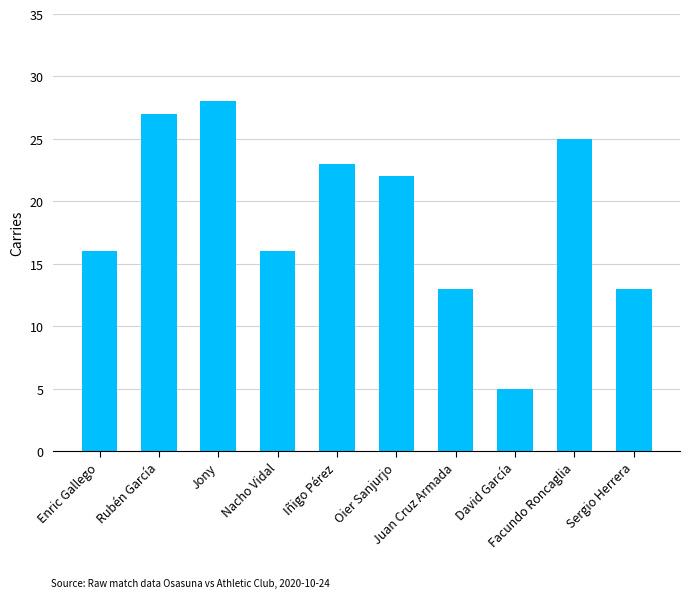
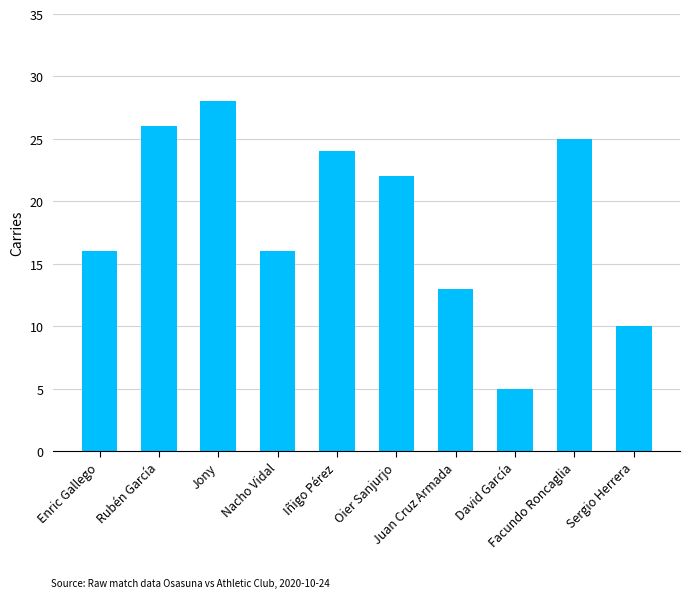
  {
    "Enric Gallego": 16,
-   "Rubén García": 27,
+   "Rubén García": 26,
    "Jony": 28,
    "Nacho Vidal": 16,
-   "Iñigo Pérez": 23,
+   "Iñigo Pérez": 24,
    "Oier Sanjurjo": 22,
    "Juan Cruz Armada": 13,
    "David García": 5,
    "Facundo Roncaglia": 25,
-   "Sergio Herrera": 13
+   "Sergio Herrera": 10
  }
